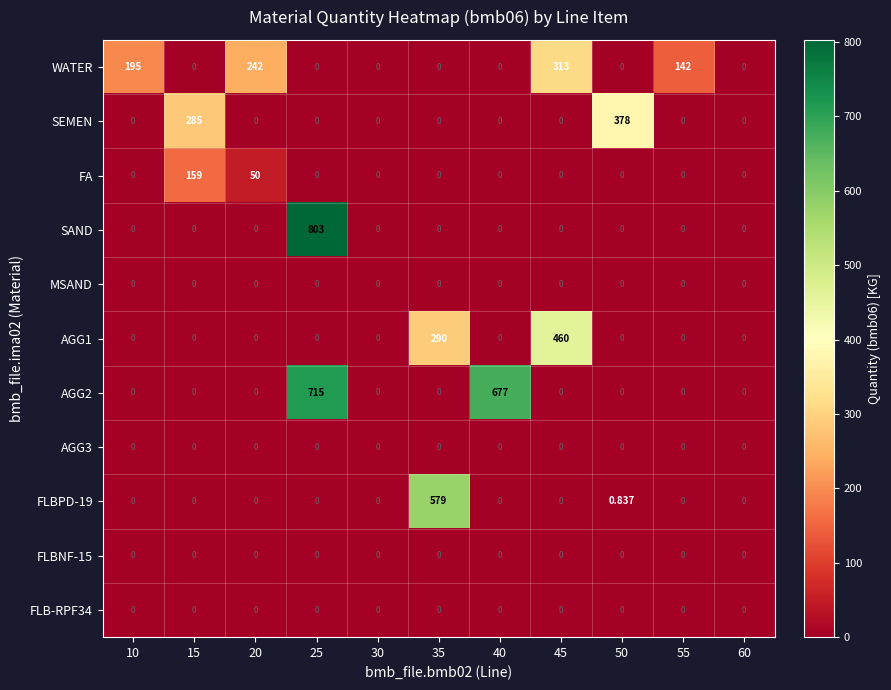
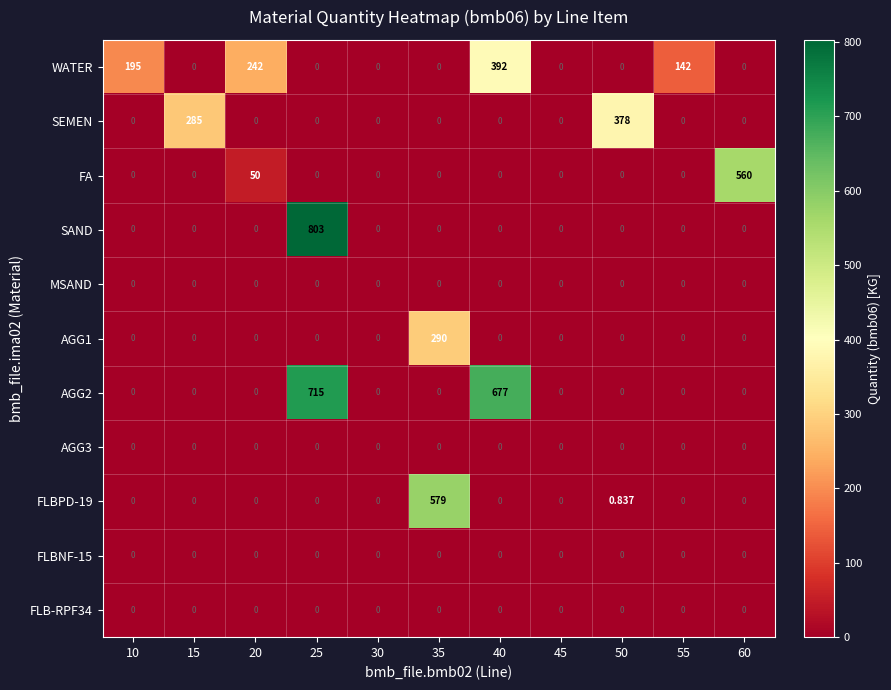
  {
    "WATER": {
      "10": 195,
      "15": 0,
      "20": 242,
      "25": 0,
      "30": 0,
      "35": 0,
-     "40": 0,
-     "45": 313,
+     "40": 392,
+     "45": 0,
      "50": 0,
      "55": 142,
      "60": 0
    },
    "SEMEN": {
      "10": 0,
      "15": 285,
      "20": 0,
      "25": 0,
      "30": 0,
      "35": 0,
      "40": 0,
      "45": 0,
      "50": 378,
      "55": 0,
      "60": 0
    },
    "FA": {
      "10": 0,
-     "15": 159,
+     "15": 0,
      "20": 50,
      "25": 0,
      "30": 0,
      "35": 0,
      "40": 0,
      "45": 0,
      "50": 0,
      "55": 0,
-     "60": 0
+     "60": 560
    },
    "SAND": {
      "10": 0,
      "15": 0,
      "20": 0,
      "25": 803,
      "30": 0,
      "35": 0,
      "40": 0,
      "45": 0,
      "50": 0,
      "55": 0,
      "60": 0
    },
    "MSAND": {
      "10": 0,
      "15": 0,
      "20": 0,
      "25": 0,
      "30": 0,
      "35": 0,
      "40": 0,
      "45": 0,
      "50": 0,
      "55": 0,
      "60": 0
    },
    "AGG1": {
      "10": 0,
      "15": 0,
      "20": 0,
      "25": 0,
      "30": 0,
      "35": 290,
      "40": 0,
-     "45": 460,
+     "45": 0,
      "50": 0,
      "55": 0,
      "60": 0
    },
    "AGG2": {
      "10": 0,
      "15": 0,
      "20": 0,
      "25": 715,
      "30": 0,
      "35": 0,
      "40": 677,
      "45": 0,
      "50": 0,
      "55": 0,
      "60": 0
    },
    "AGG3": {
      "10": 0,
      "15": 0,
      "20": 0,
      "25": 0,
      "30": 0,
      "35": 0,
      "40": 0,
      "45": 0,
      "50": 0,
      "55": 0,
      "60": 0
    },
    "FLBPD-19": {
      "10": 0,
      "15": 0,
      "20": 0,
      "25": 0,
      "30": 0,
      "35": 579,
      "40": 0,
      "45": 0,
      "50": 0.837,
      "55": 0,
      "60": 0
    },
    "FLBNF-15": {
      "10": 0,
      "15": 0,
      "20": 0,
      "25": 0,
      "30": 0,
      "35": 0,
      "40": 0,
      "45": 0,
      "50": 0,
      "55": 0,
      "60": 0
    },
    "FLB-RPF34": {
      "10": 0,
      "15": 0,
      "20": 0,
      "25": 0,
      "30": 0,
      "35": 0,
      "40": 0,
      "45": 0,
      "50": 0,
      "55": 0,
      "60": 0
    }
  }
